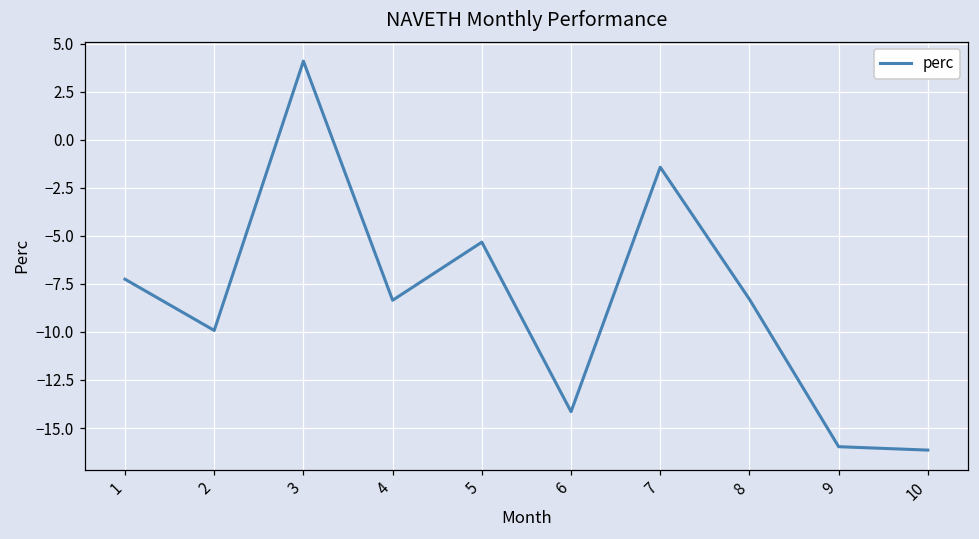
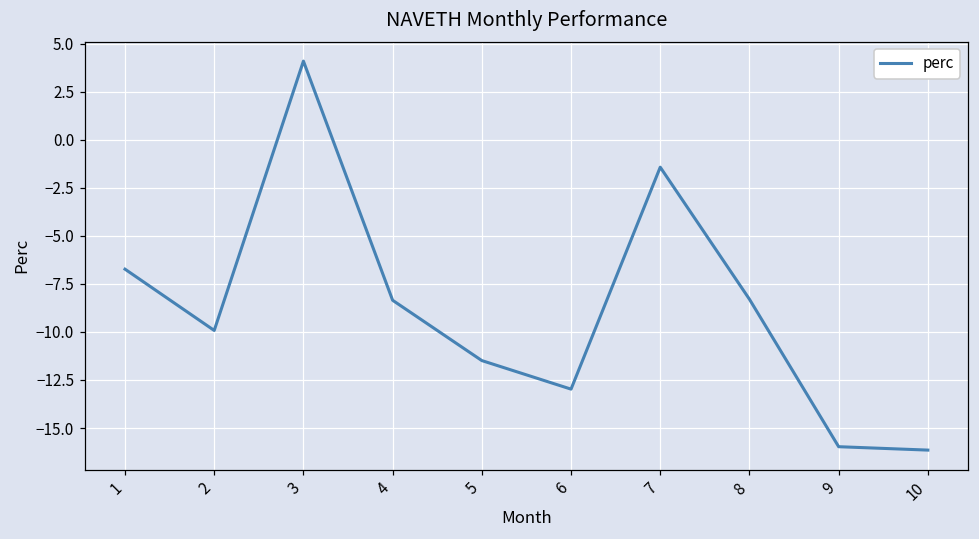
  {
-   "1": -7.3,
+   "1": -6.7,
    "2": -9.9,
    "3": 4.1,
    "4": -8.4,
-   "5": -5.3,
-   "6": -14.2,
+   "5": -11.5,
+   "6": -13.0,
    "7": -1.4,
    "8": -8.3,
    "9": -16.0,
    "10": -16.1
  }
